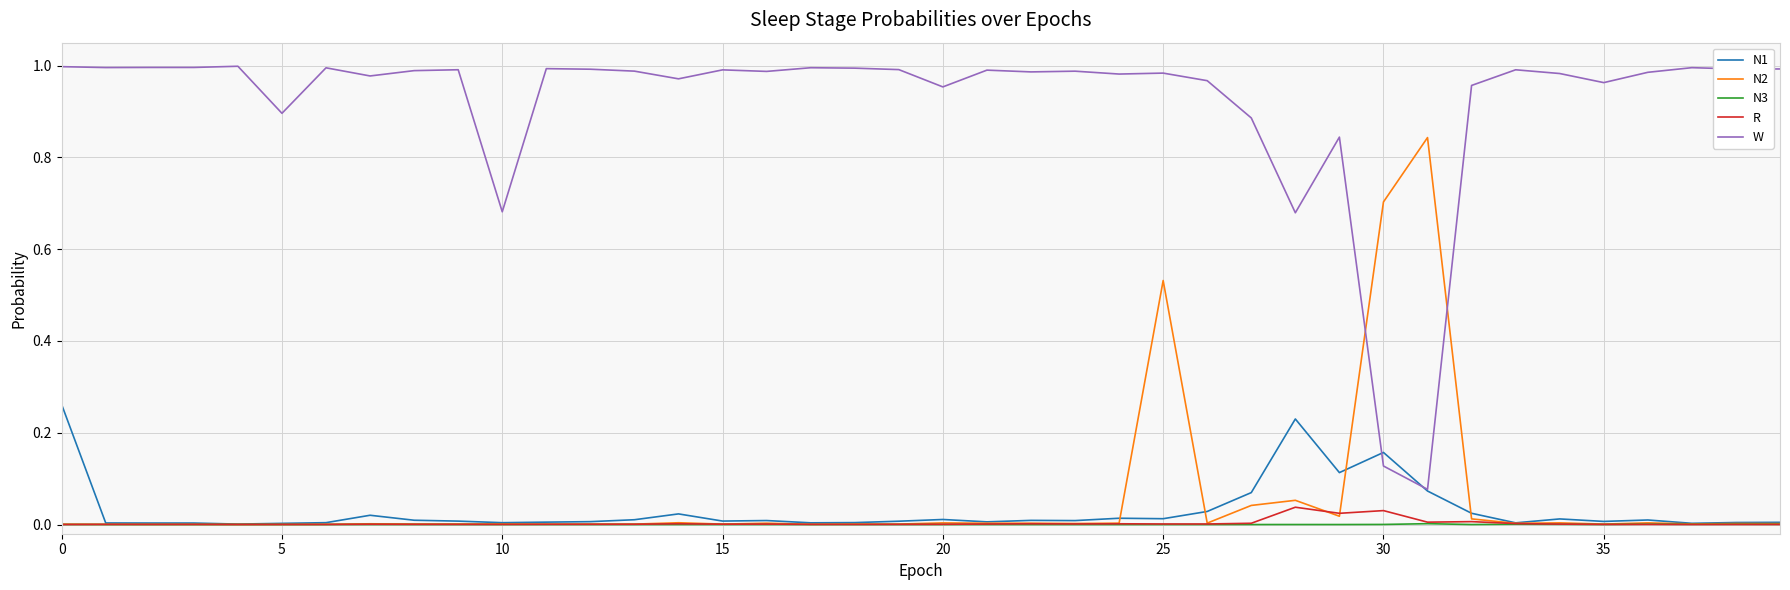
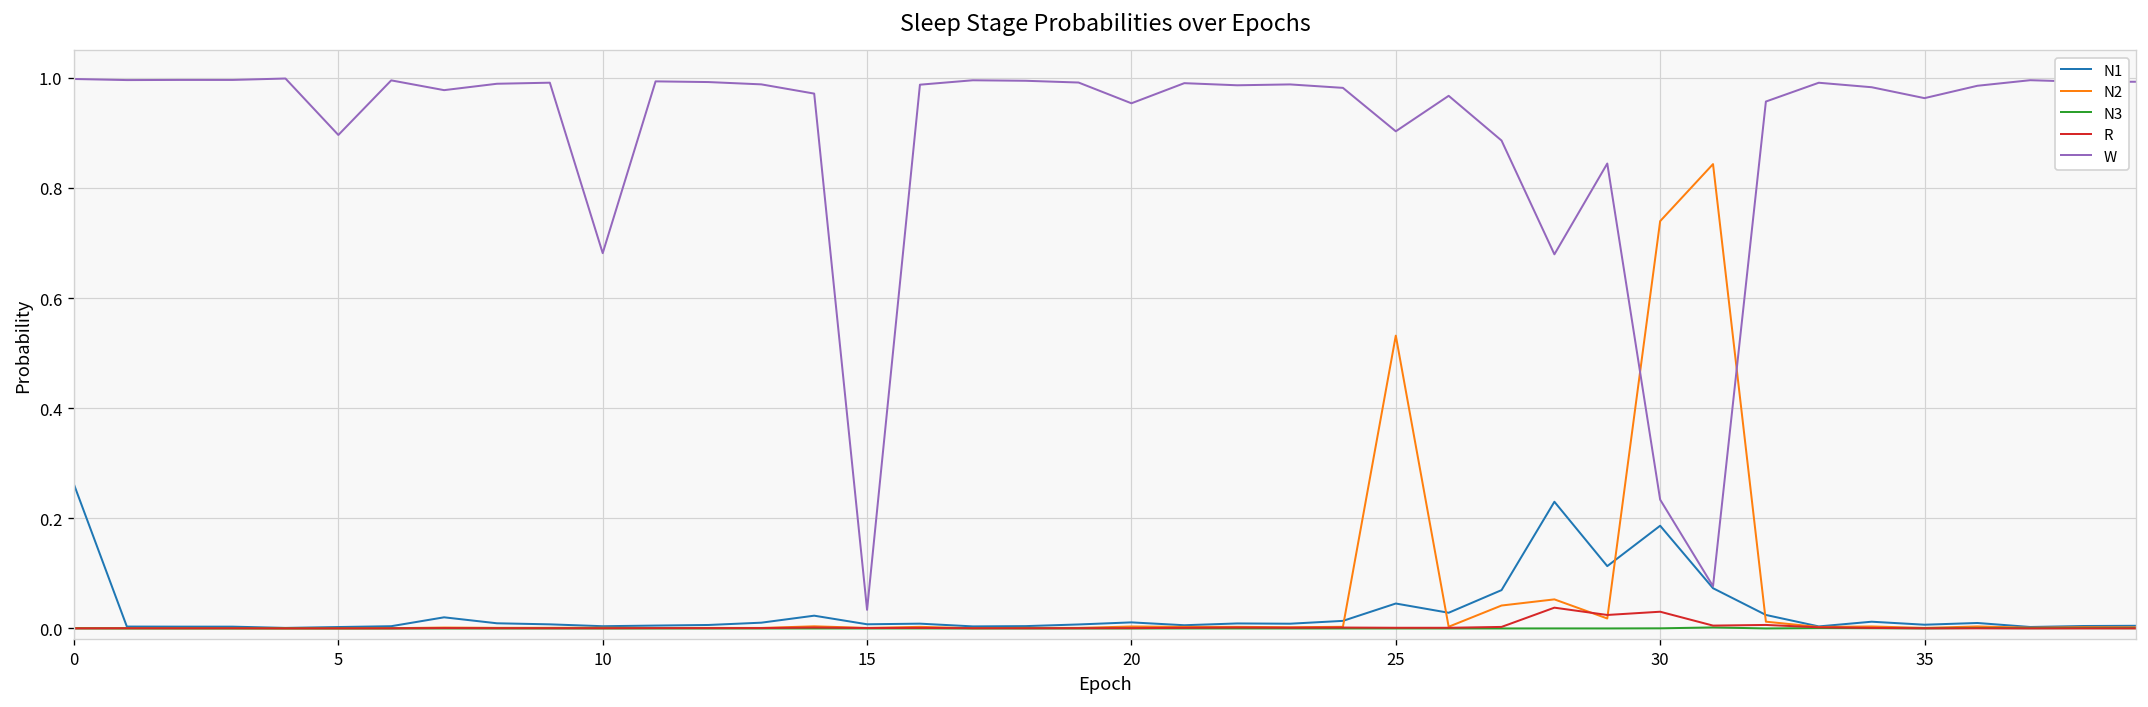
  {
    "N1": {
      "0": 0.26,
      "15": 0.01,
      "20": 0.01,
-     "25": 0.01,
-     "30": 0.16,
+     "25": 0.05,
+     "30": 0.19,
      "35": 0.01
    },
    "N2": {
      "25": 0.53,
-     "30": 0.70
+     "30": 0.74
    },
    "N3": {
      "30": 0.00
    },
    "R": {
      "30": 0.03
    },
    "W": {
      "0": 1.00,
      "5": 0.90,
      "10": 0.68,
-     "15": 0.99,
+     "15": 0.03,
      "20": 0.95,
-     "25": 0.98,
-     "30": 0.13,
+     "25": 0.90,
+     "30": 0.23,
      "35": 0.96
    }
  }
